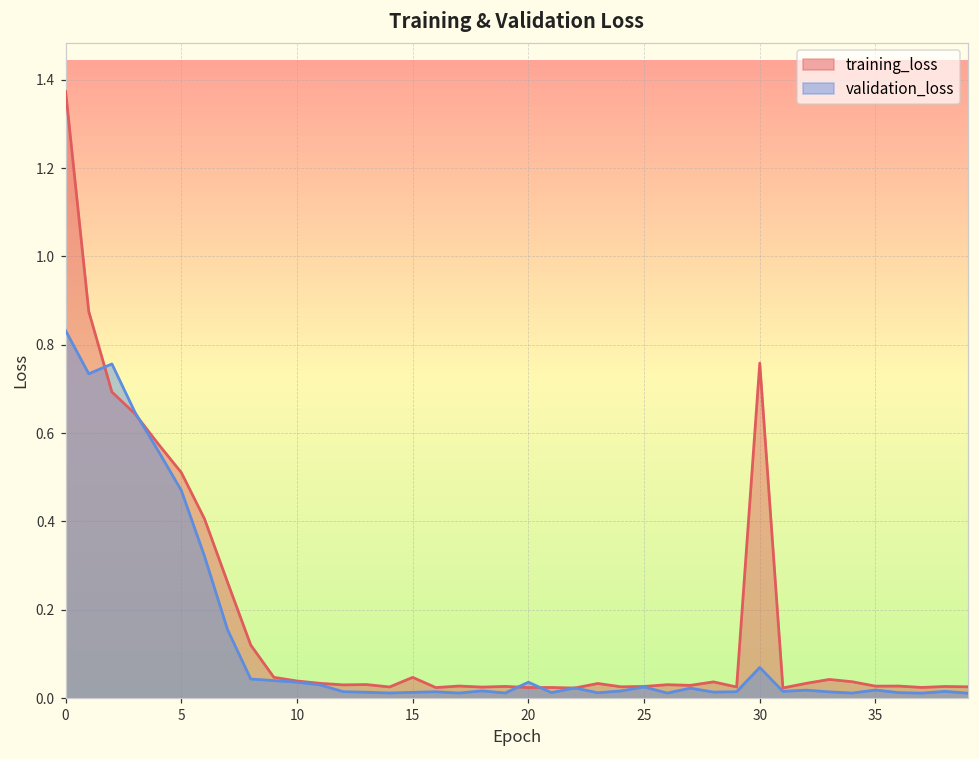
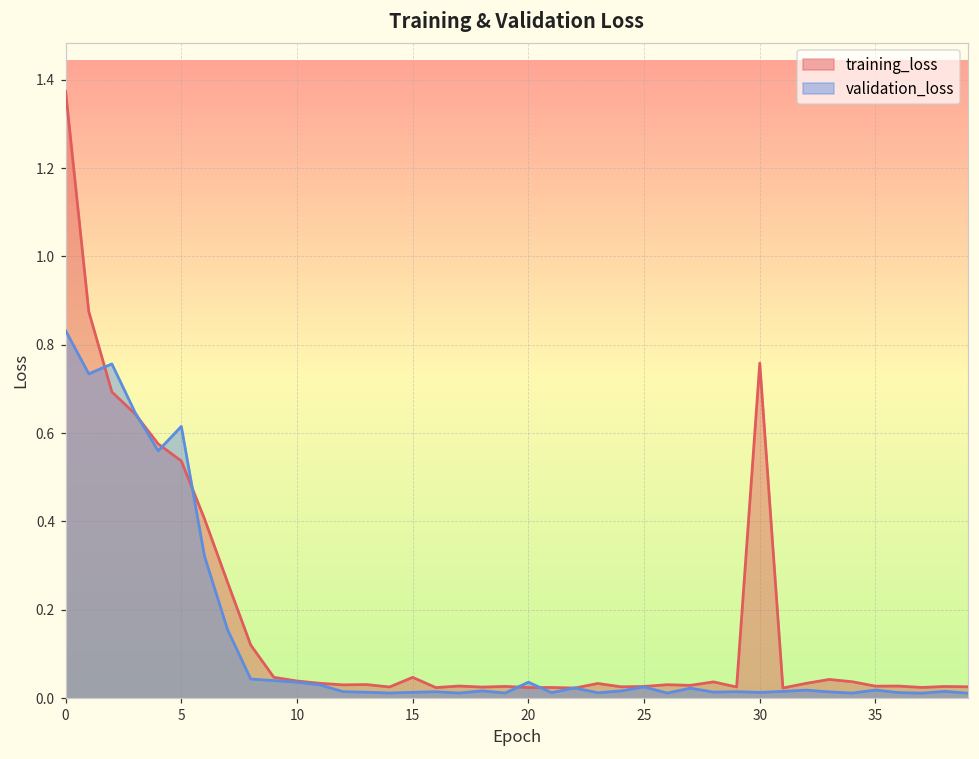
  {
    "training_loss": {
      "0": 1.37,
-     "5": 0.51,
+     "5": 0.54,
      "15": 0.05,
      "20": 0.02,
      "30": 0.76,
      "35": 0.03
    },
    "validation_loss": {
      "0": 0.83,
-     "5": 0.47,
+     "5": 0.62,
      "15": 0.01,
      "20": 0.04,
-     "30": 0.07,
+     "30": 0.01,
      "35": 0.02
    }
  }
